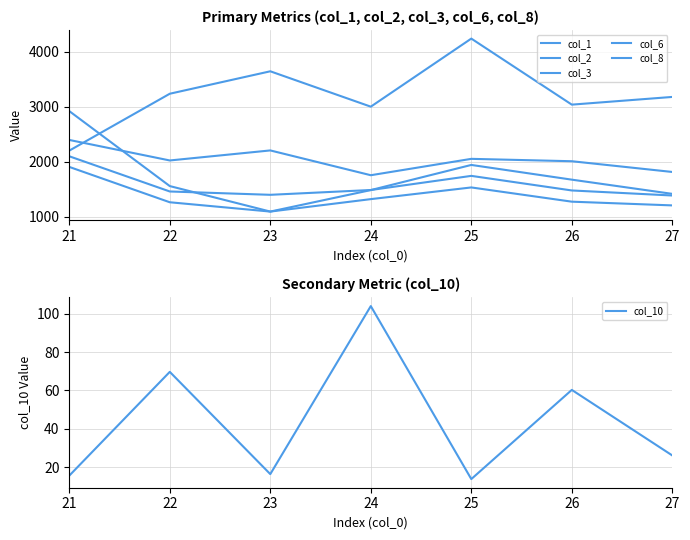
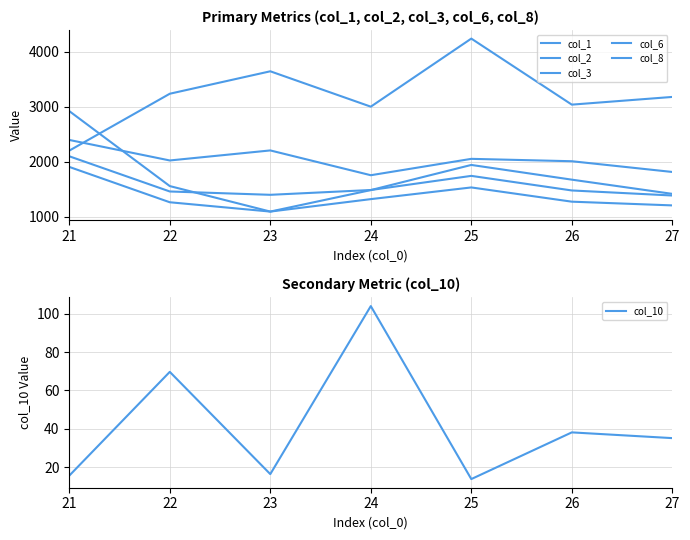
  {
    "Secondary Metric (col_10)": {
      "21": 16,
      "22": 70,
      "23": 16,
      "24": 104,
      "25": 14,
-     "26": 60,
-     "27": 26
+     "26": 38,
+     "27": 35
    }
  }
